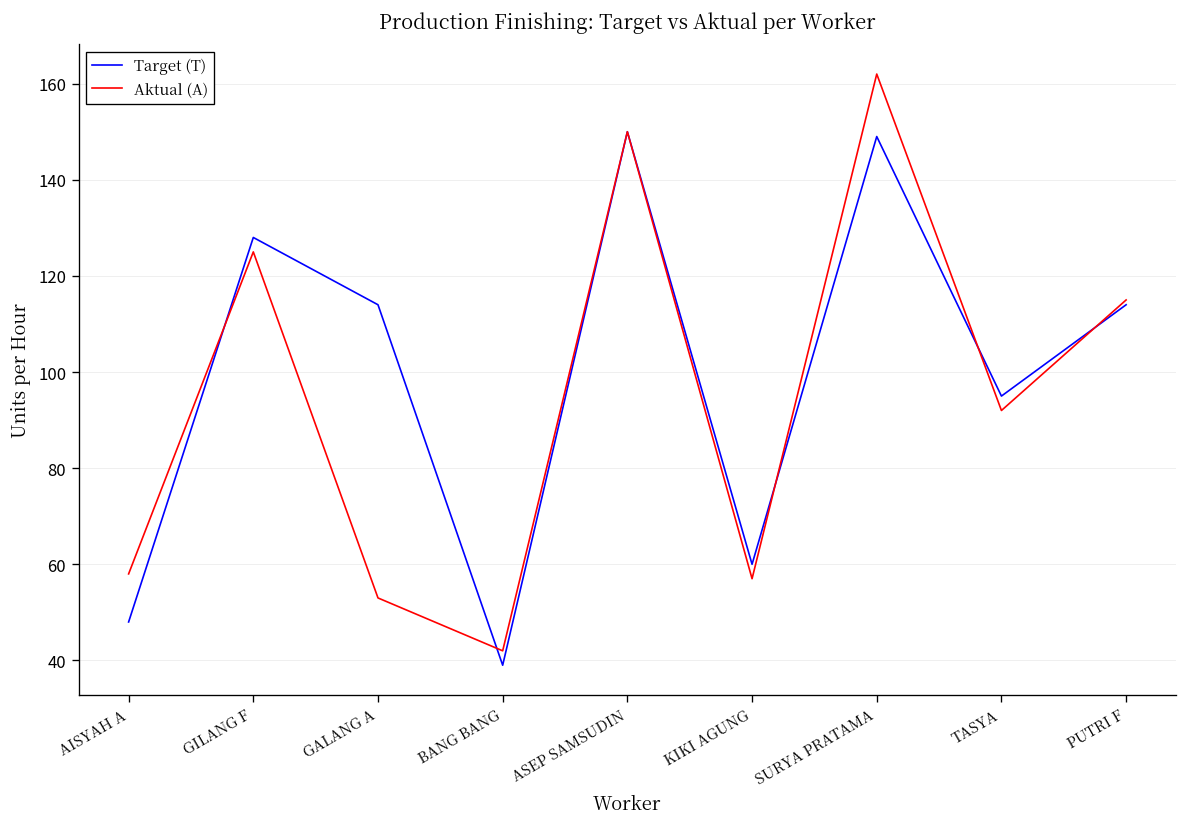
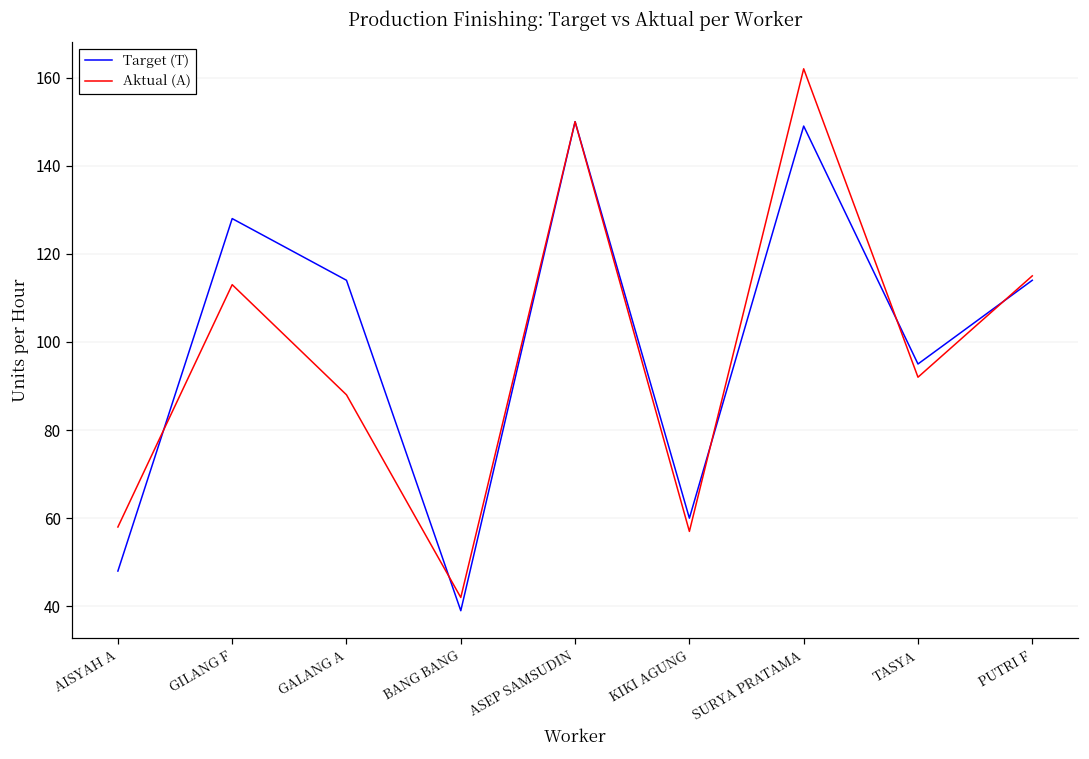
  {
    "Target (T)": {
      "AISYAH A": 48,
      "GILANG F": 128,
      "GALANG A": 114,
      "BANG BANG": 39,
      "KIKI AGUNG": 60,
      "SURYA PRATAMA": 149,
      "TASYA": 95,
      "PUTRI F": 114
    },
    "Aktual (A)": {
      "AISYAH A": 58,
-     "GILANG F": 125,
-     "GALANG A": 53,
+     "GILANG F": 113,
+     "GALANG A": 88,
      "BANG BANG": 42,
      "KIKI AGUNG": 57,
      "SURYA PRATAMA": 162,
      "TASYA": 92,
      "PUTRI F": 115
    }
  }
